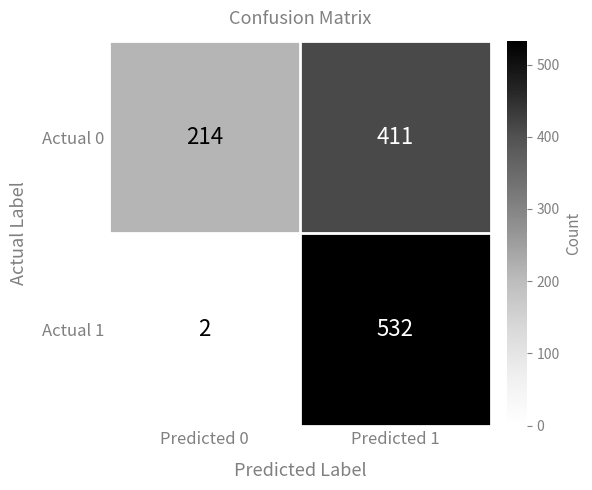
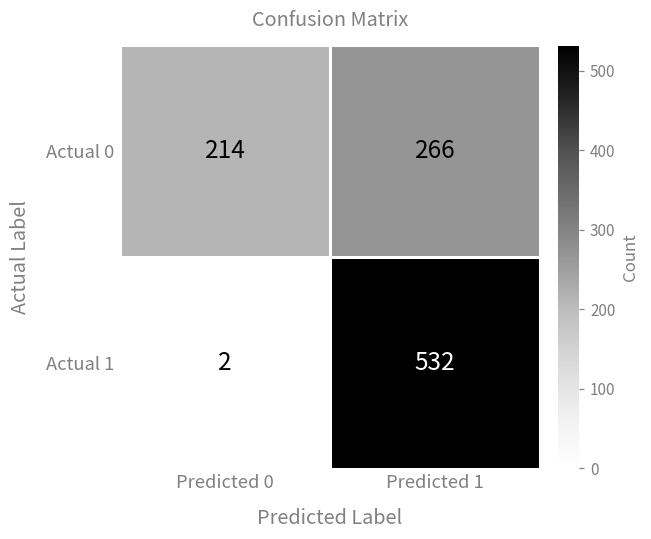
  {
    "Actual 0": {
      "Predicted 0": 214,
-     "Predicted 1": 411
+     "Predicted 1": 266
    },
    "Actual 1": {
      "Predicted 0": 2,
      "Predicted 1": 532
    }
  }
